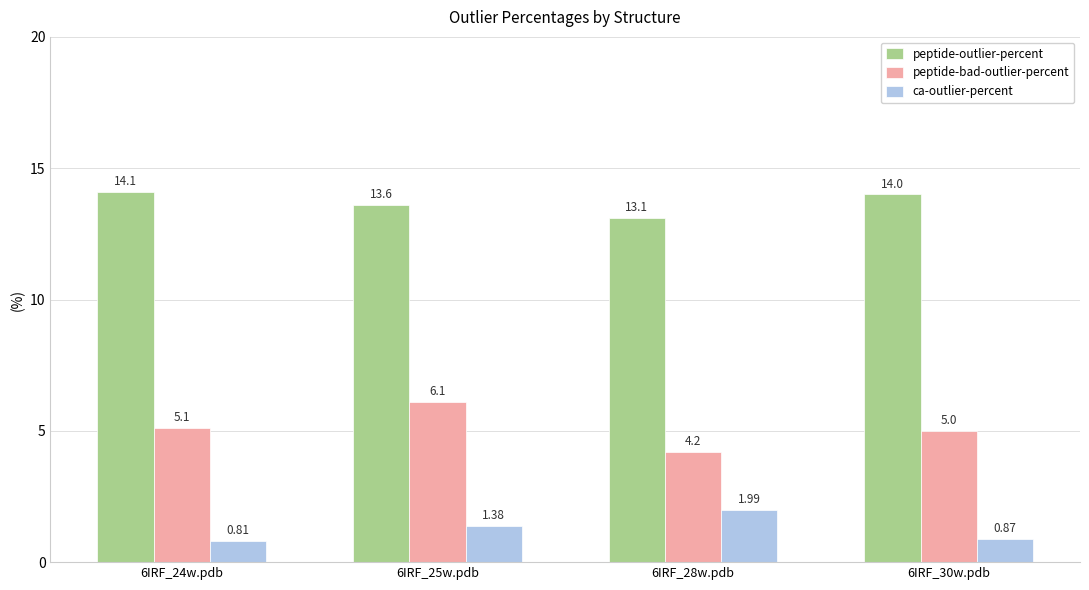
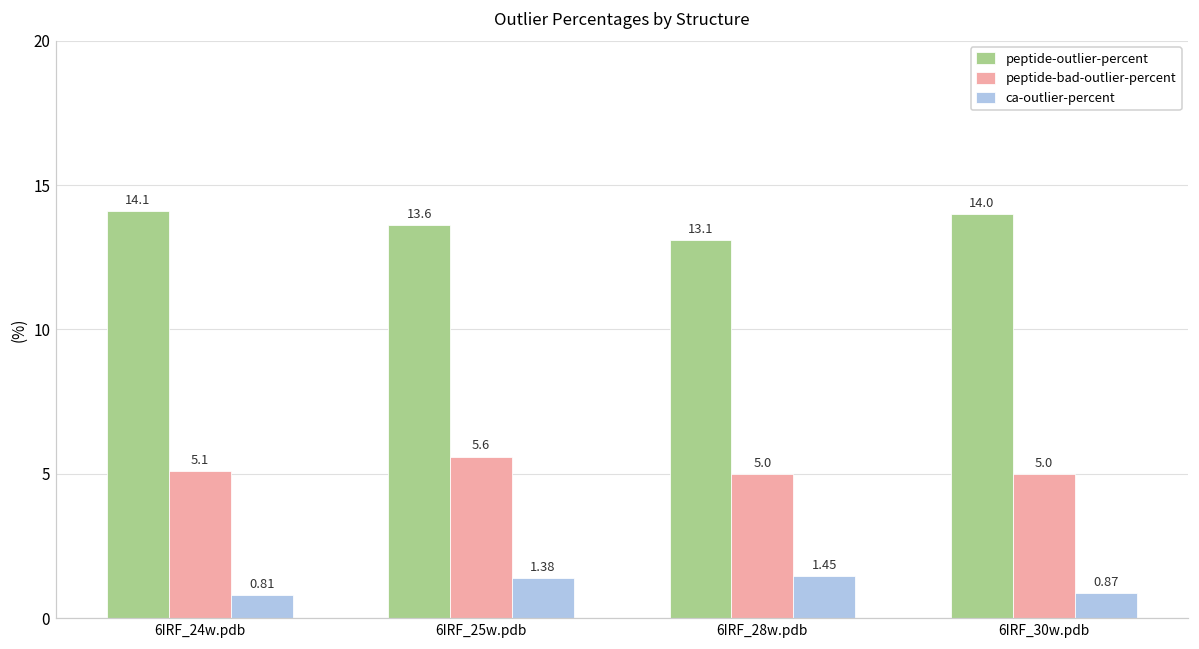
  {
    "peptide-outlier-percent": {
      "6IRF_24w.pdb": 14.1,
      "6IRF_25w.pdb": 13.6,
      "6IRF_28w.pdb": 13.1,
      "6IRF_30w.pdb": 14.0
    },
    "peptide-bad-outlier-percent": {
      "6IRF_24w.pdb": 5.1,
-     "6IRF_25w.pdb": 6.1,
-     "6IRF_28w.pdb": 4.2,
+     "6IRF_25w.pdb": 5.6,
+     "6IRF_28w.pdb": 5.0,
      "6IRF_30w.pdb": 5.0
    },
    "ca-outlier-percent": {
      "6IRF_24w.pdb": 0.81,
      "6IRF_25w.pdb": 1.38,
-     "6IRF_28w.pdb": 1.99,
+     "6IRF_28w.pdb": 1.45,
      "6IRF_30w.pdb": 0.87
    }
  }
